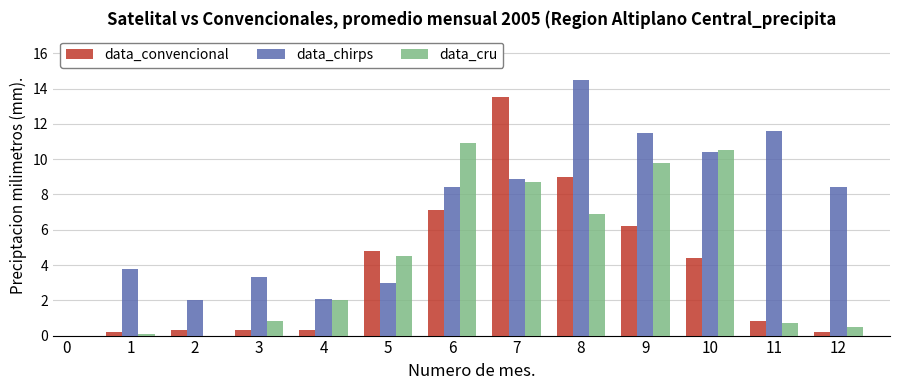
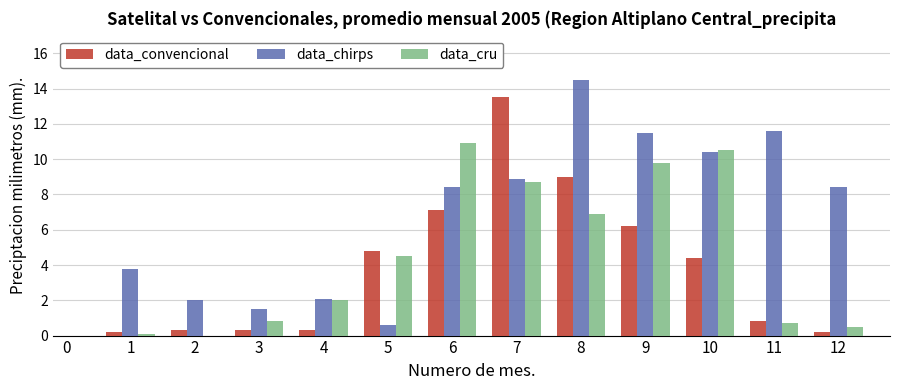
  {
    "data_chirps": {
      "1": 3.8,
      "2": 2.0,
-     "3": 3.3,
+     "3": 1.5,
      "4": 2.1,
-     "5": 3.0,
+     "5": 0.6,
      "6": 8.4,
      "7": 8.9,
      "8": 14.5,
      "9": 11.5,
      "10": 10.4,
      "11": 11.6,
      "12": 8.4
    }
  }
